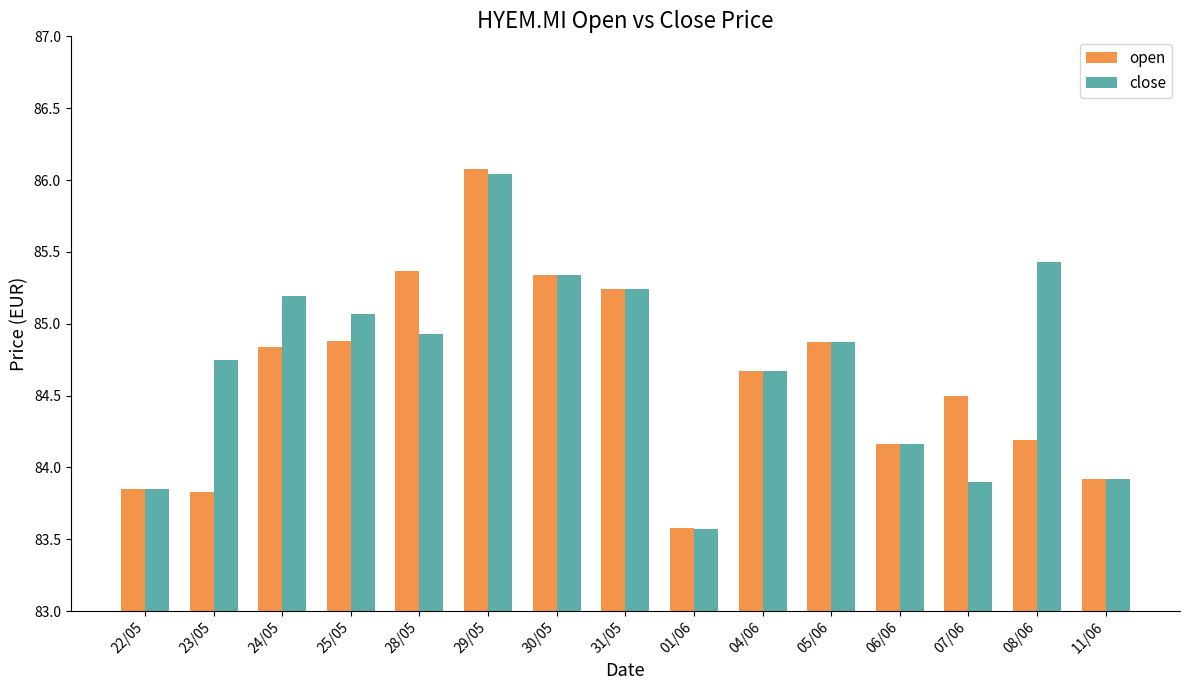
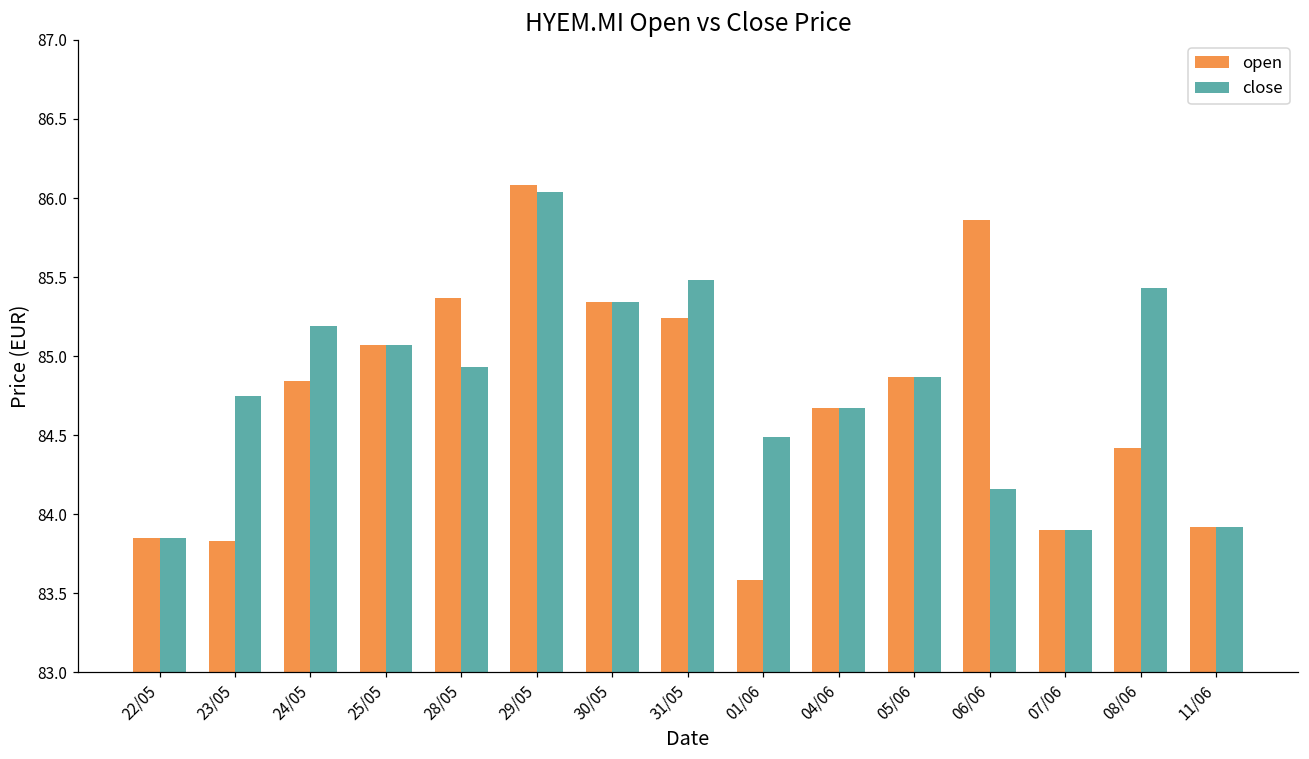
  {
    "open": {
      "22/05": 83.85,
      "23/05": 83.83,
      "24/05": 84.84,
-     "25/05": 84.88,
+     "25/05": 85.07,
      "28/05": 85.37,
      "29/05": 86.08,
      "30/05": 85.34,
      "31/05": 85.24,
      "01/06": 83.58,
      "04/06": 84.67,
      "05/06": 84.87,
-     "06/06": 84.16,
-     "07/06": 84.5,
-     "08/06": 84.19,
+     "06/06": 85.86,
+     "07/06": 83.9,
+     "08/06": 84.42,
      "11/06": 83.92
    },
    "close": {
      "22/05": 83.85,
      "23/05": 84.75,
      "24/05": 85.19,
      "25/05": 85.07,
      "28/05": 84.93,
      "29/05": 86.04,
      "30/05": 85.34,
-     "31/05": 85.24,
-     "01/06": 83.57,
+     "31/05": 85.48,
+     "01/06": 84.49,
      "04/06": 84.67,
      "05/06": 84.87,
      "06/06": 84.16,
      "07/06": 83.90,
      "08/06": 85.43,
      "11/06": 83.92
    }
  }
